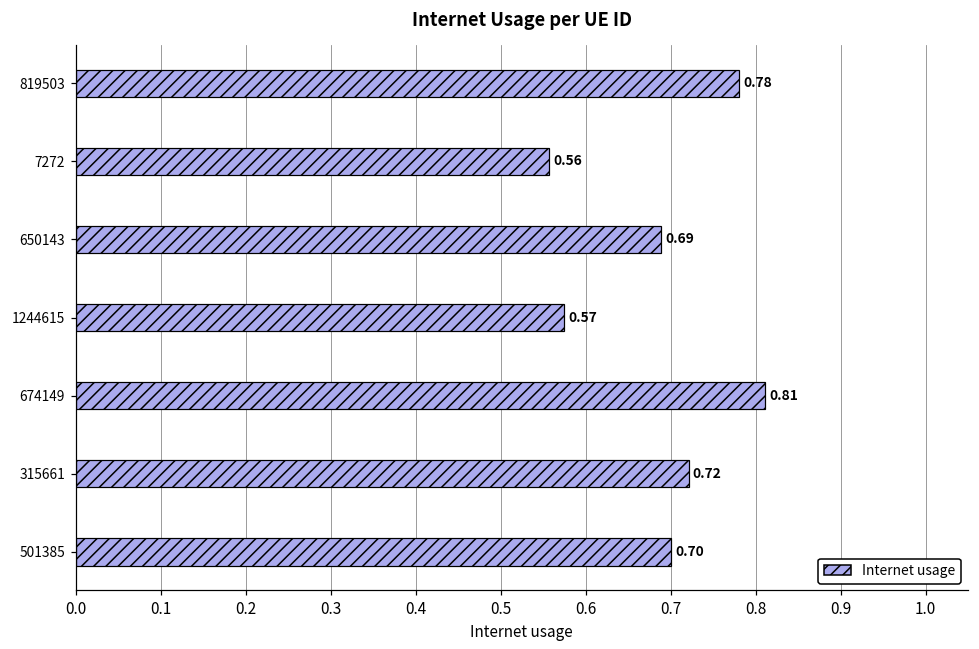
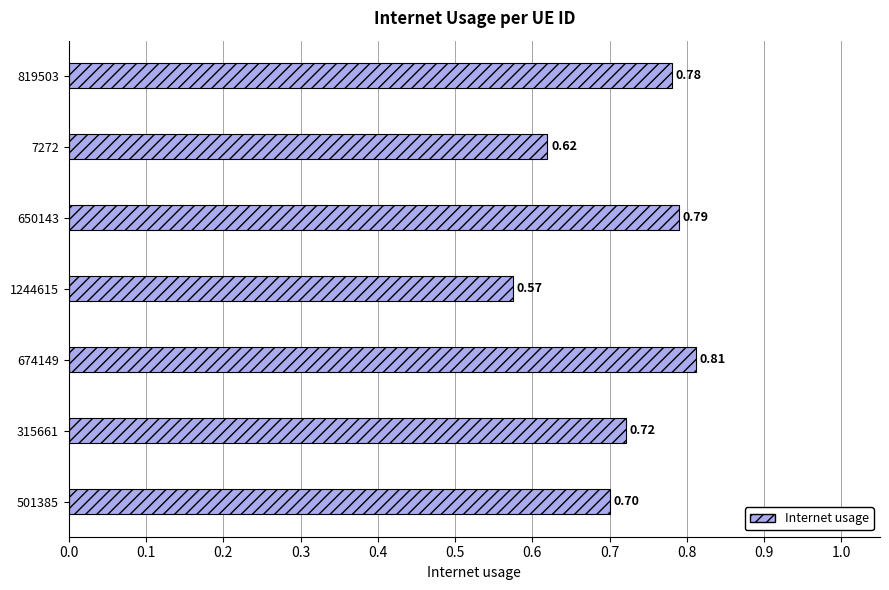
  {
    "819503": 0.78,
-   "7272": 0.56,
-   "650143": 0.69,
+   "7272": 0.62,
+   "650143": 0.79,
    "1244615": 0.57,
    "674149": 0.81,
    "315661": 0.72,
    "501385": 0.70
  }
